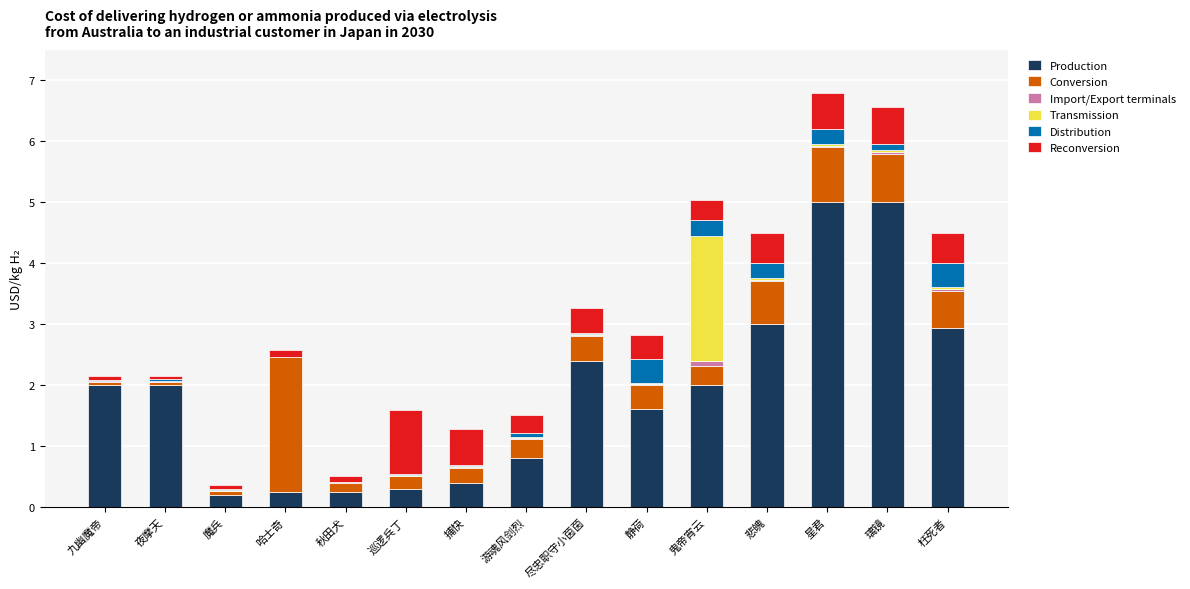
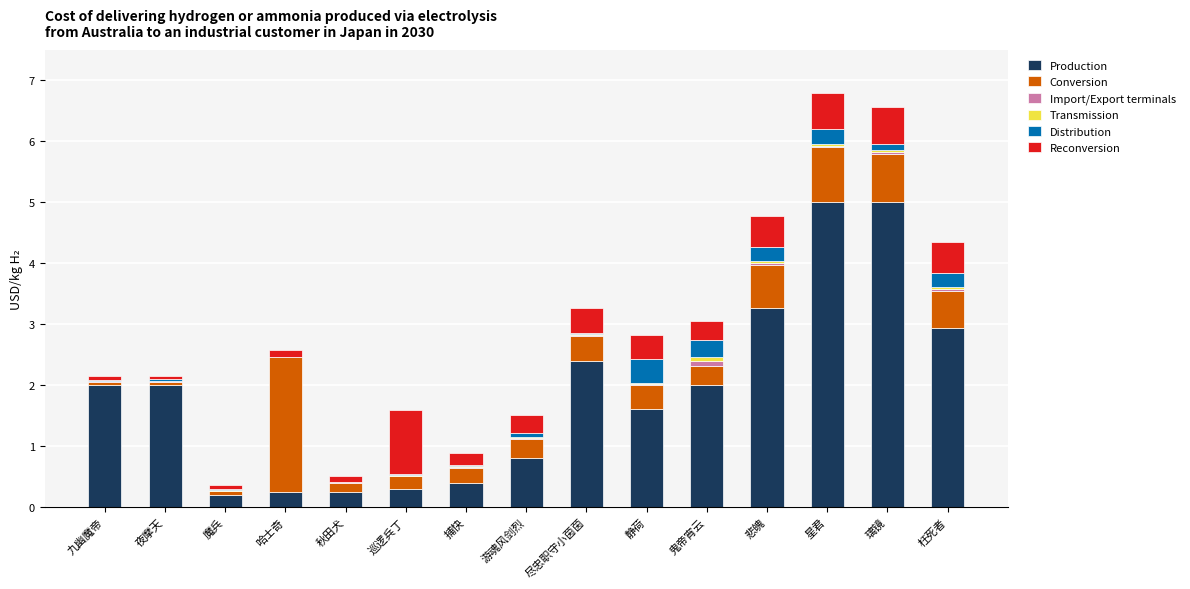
  {
    "Production": {
      "九幽魔帝": 2.0,
      "夜摩天": 2.0,
      "魔兵": 0.2,
      "哈士奇": 0.2,
      "秋田犬": 0.2,
      "巡逻兵丁": 0.3,
      "捕快": 0.4,
      "游魂风剑烈": 0.8,
      "尽忠职守小茵茵": 2.4,
      "静荷": 1.6,
      "鬼帝宵云": 2.0,
-     "悲魄": 3.0,
+     "悲魄": 3.3,
      "星君": 5.0,
      "璃镜": 5.0,
      "枉死者": 2.9
    },
    "Conversion": {
      "九幽魔帝": 0.1,
      "夜摩天": 0.1,
      "魔兵": 0.1,
      "哈士奇": 2.2,
      "秋田犬": 0.2,
      "巡逻兵丁": 0.2,
      "捕快": 0.2,
      "游魂风剑烈": 0.3,
      "尽忠职守小茵茵": 0.4,
      "静荷": 0.4,
      "鬼帝宵云": 0.3,
      "悲魄": 0.7,
      "星君": 0.9,
      "璃镜": 0.8,
      "枉死者": 0.6
    },
    "Import/Export terminals": {
      "鬼帝宵云": 0.1
    },
    "Transmission": {
-     "鬼帝宵云": 2.0
+     "鬼帝宵云": 0.1
    },
    "Distribution": {
      "游魂风剑烈": 0.1,
      "静荷": 0.4,
      "鬼帝宵云": 0.3,
      "悲魄": 0.2,
      "星君": 0.2,
      "璃镜": 0.1,
-     "枉死者": 0.4
+     "枉死者": 0.2
    },
    "Reconversion": {
      "九幽魔帝": 0.1,
      "夜摩天": 0.1,
      "魔兵": 0.1,
      "哈士奇": 0.1,
      "秋田犬": 0.1,
      "巡逻兵丁": 1.0,
-     "捕快": 0.6,
+     "捕快": 0.2,
      "游魂风剑烈": 0.3,
      "尽忠职守小茵茵": 0.4,
      "静荷": 0.4,
      "鬼帝宵云": 0.3,
      "悲魄": 0.5,
      "星君": 0.6,
      "璃镜": 0.6,
      "枉死者": 0.5
    }
  }
